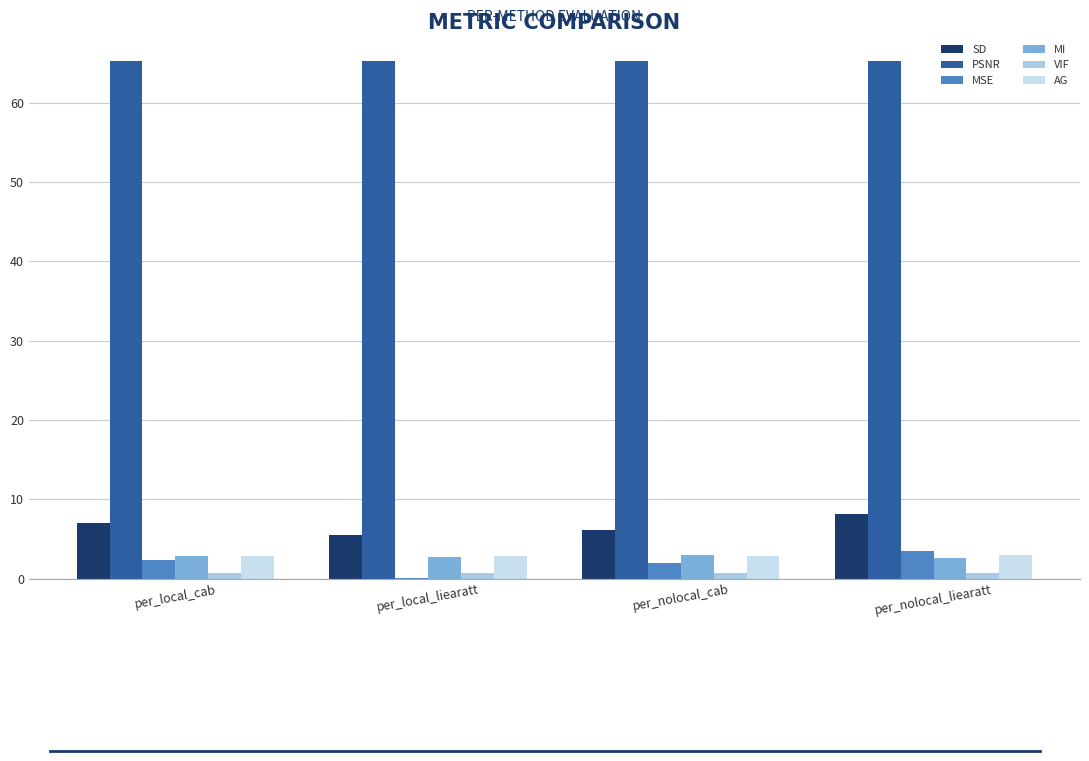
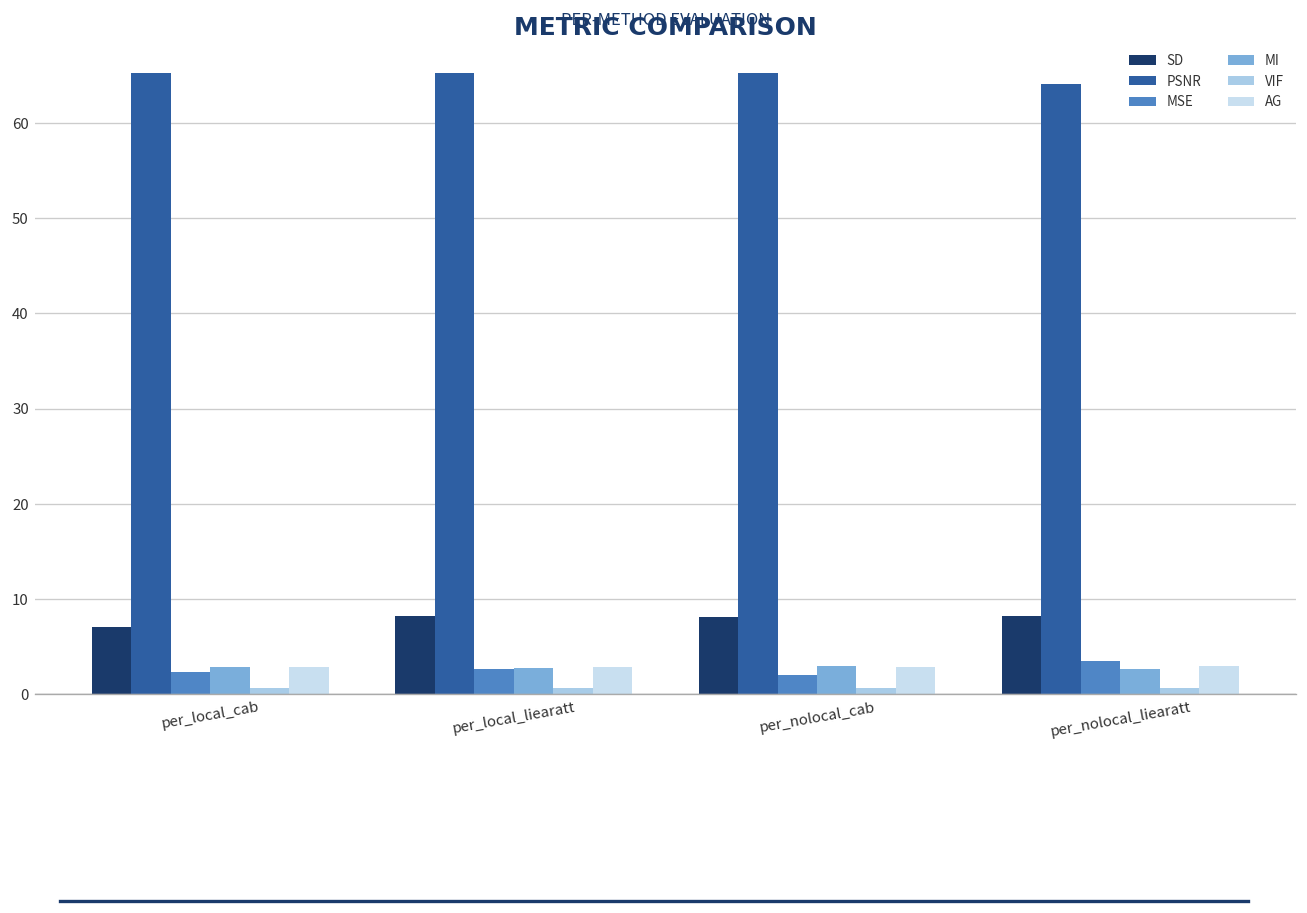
  {
    "SD": {
      "per_local_cab": 7,
-     "per_local_liearatt": 6,
-     "per_nolocal_cab": 6,
+     "per_local_liearatt": 8,
+     "per_nolocal_cab": 8,
      "per_nolocal_liearatt": 8
    },
    "PSNR": {
      "per_local_cab": 65,
      "per_local_liearatt": 65,
      "per_nolocal_cab": 65,
-     "per_nolocal_liearatt": 65
+     "per_nolocal_liearatt": 64
    },
    "MSE": {
      "per_local_cab": 2,
-     "per_local_liearatt": 0,
+     "per_local_liearatt": 3,
      "per_nolocal_cab": 2,
      "per_nolocal_liearatt": 4
    }
  }
